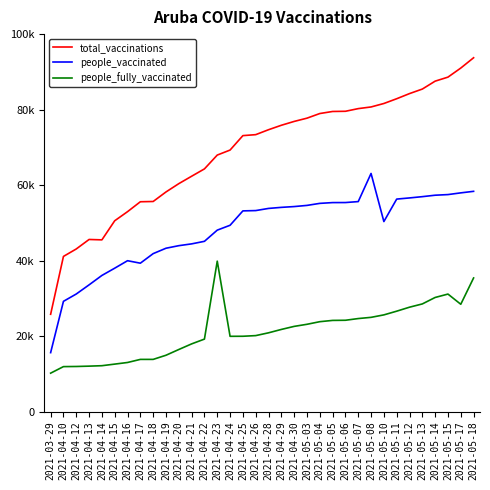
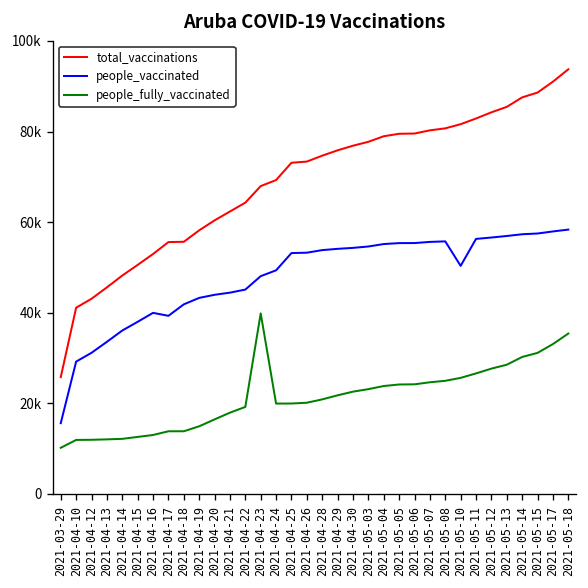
  {
    "total_vaccinations": {
      "2021-03-29": 26000,
      "2021-04-10": 41000,
      "2021-04-12": 43000,
      "2021-04-13": 46000,
-     "2021-04-14": 45000,
+     "2021-04-14": 48000,
      "2021-04-15": 51000,
      "2021-04-16": 53000,
      "2021-04-17": 56000,
      "2021-04-18": 56000,
      "2021-04-19": 58000,
      "2021-04-20": 60000,
      "2021-04-21": 62000,
      "2021-04-22": 64000,
      "2021-04-23": 68000,
      "2021-04-24": 69000,
      "2021-04-25": 73000,
      "2021-04-26": 73000,
      "2021-04-28": 75000,
      "2021-04-29": 76000,
      "2021-04-30": 77000,
      "2021-05-03": 78000,
      "2021-05-04": 79000,
      "2021-05-05": 80000,
      "2021-05-06": 80000,
      "2021-05-07": 80000,
      "2021-05-08": 81000,
      "2021-05-10": 82000,
      "2021-05-11": 83000,
      "2021-05-12": 84000,
      "2021-05-13": 85000,
      "2021-05-14": 88000,
      "2021-05-15": 89000,
      "2021-05-17": 91000,
      "2021-05-18": 94000
    },
    "people_vaccinated": {
      "2021-03-29": 16000,
      "2021-04-10": 29000,
      "2021-04-12": 31000,
      "2021-04-13": 34000,
      "2021-04-14": 36000,
      "2021-04-15": 38000,
      "2021-04-16": 40000,
      "2021-04-17": 39000,
      "2021-04-18": 42000,
      "2021-04-19": 43000,
      "2021-04-20": 44000,
      "2021-04-21": 44000,
      "2021-04-22": 45000,
      "2021-04-23": 48000,
      "2021-04-24": 49000,
      "2021-04-25": 53000,
      "2021-04-26": 53000,
      "2021-04-28": 54000,
      "2021-04-29": 54000,
      "2021-04-30": 54000,
      "2021-05-03": 55000,
      "2021-05-04": 55000,
      "2021-05-05": 55000,
      "2021-05-06": 55000,
      "2021-05-07": 56000,
-     "2021-05-08": 63000,
+     "2021-05-08": 56000,
      "2021-05-10": 50000,
      "2021-05-11": 56000,
      "2021-05-12": 57000,
      "2021-05-13": 57000,
      "2021-05-14": 57000,
      "2021-05-15": 57000,
      "2021-05-17": 58000,
      "2021-05-18": 58000
    },
    "people_fully_vaccinated": {
      "2021-03-29": 10000,
      "2021-04-10": 12000,
      "2021-04-12": 12000,
      "2021-04-13": 12000,
      "2021-04-14": 12000,
      "2021-04-15": 13000,
      "2021-04-16": 13000,
      "2021-04-17": 14000,
      "2021-04-18": 14000,
      "2021-04-19": 15000,
      "2021-04-20": 16000,
      "2021-04-21": 18000,
      "2021-04-22": 19000,
      "2021-04-23": 40000,
      "2021-04-24": 20000,
      "2021-04-25": 20000,
      "2021-04-26": 20000,
      "2021-04-28": 21000,
      "2021-04-29": 22000,
      "2021-04-30": 23000,
      "2021-05-03": 23000,
      "2021-05-04": 24000,
      "2021-05-05": 24000,
      "2021-05-06": 24000,
      "2021-05-07": 25000,
      "2021-05-08": 25000,
      "2021-05-10": 26000,
      "2021-05-11": 27000,
      "2021-05-12": 28000,
      "2021-05-13": 29000,
      "2021-05-14": 30000,
      "2021-05-15": 31000,
-     "2021-05-17": 28000,
+     "2021-05-17": 33000,
      "2021-05-18": 35000
    }
  }
